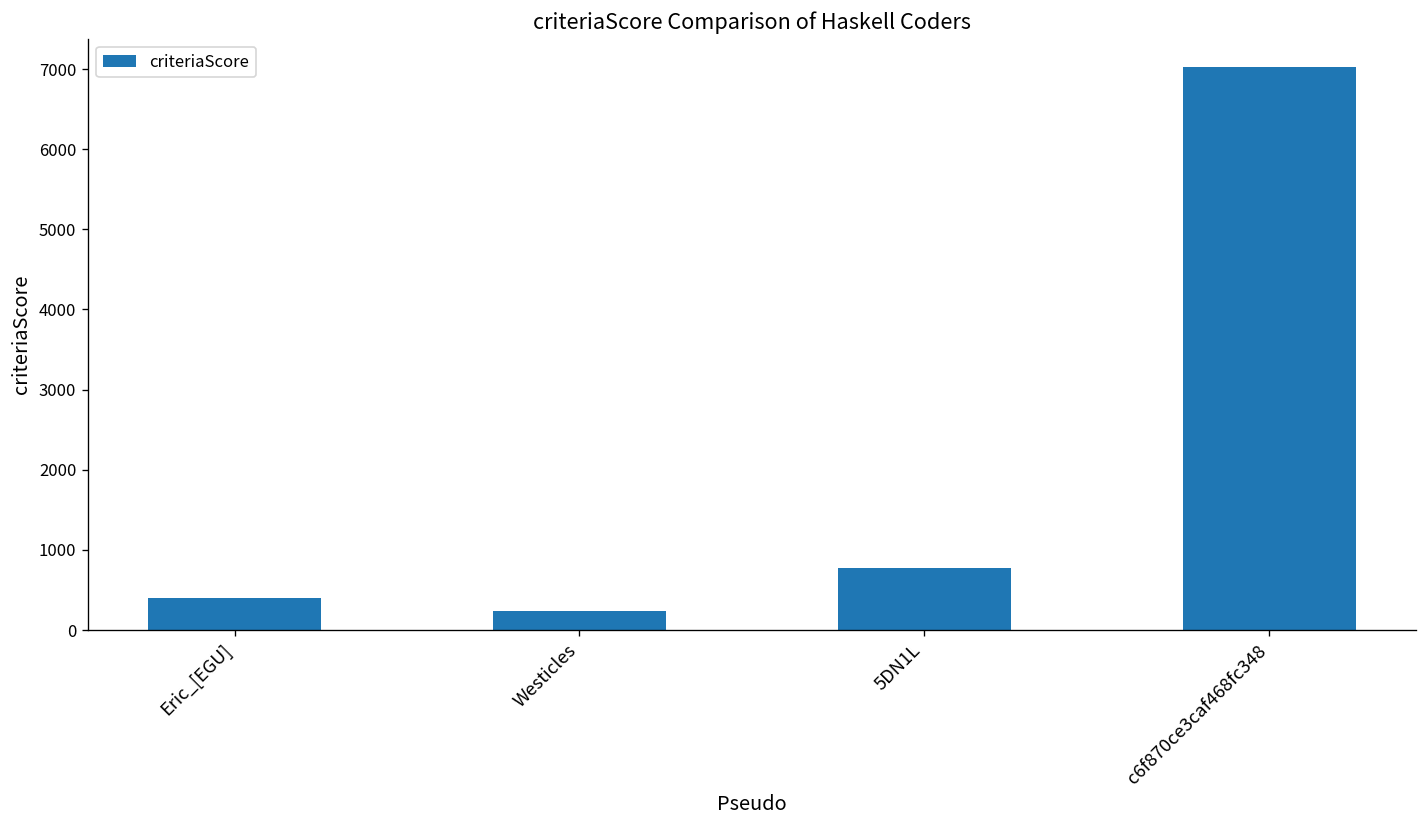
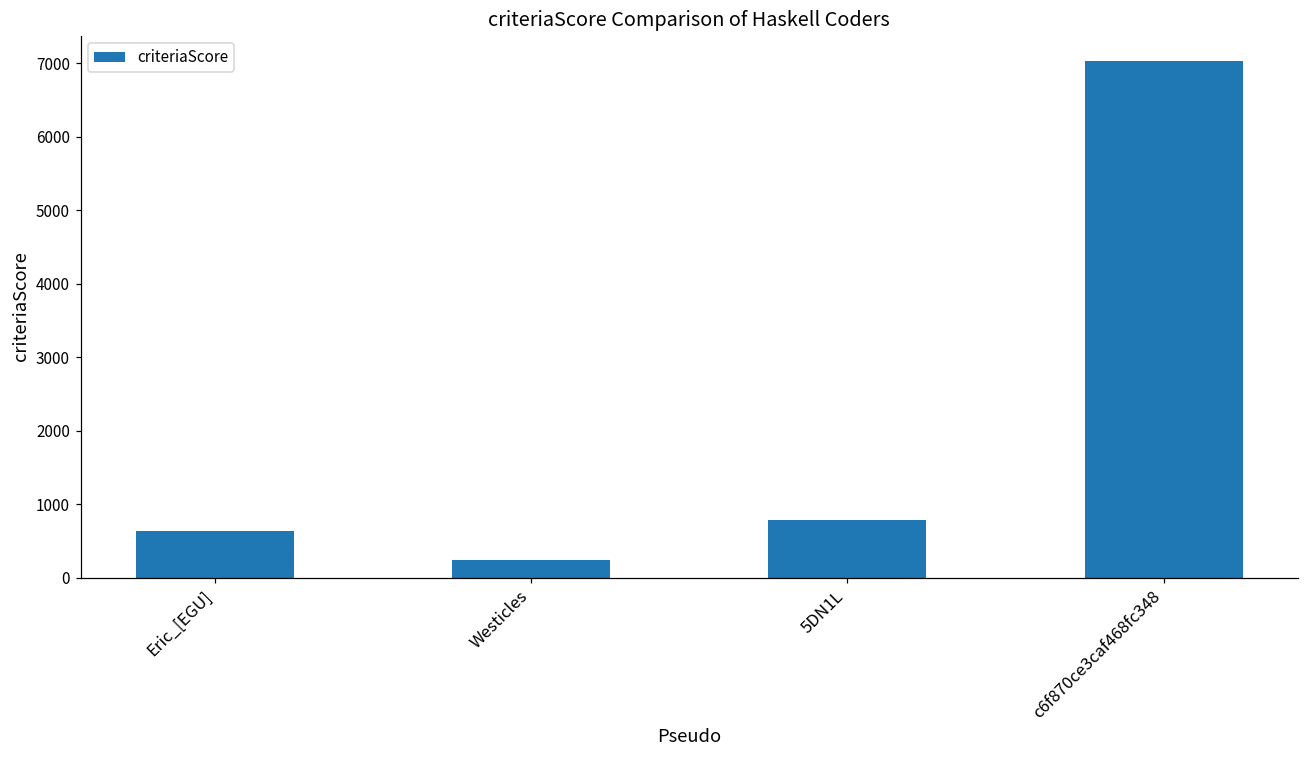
  {
-   "Eric_[EGU]": 400,
+   "Eric_[EGU]": 600,
    "Westicles": 200,
    "5DN1L": 800,
    "c6f870ce3caf468fc348": 7000
  }
